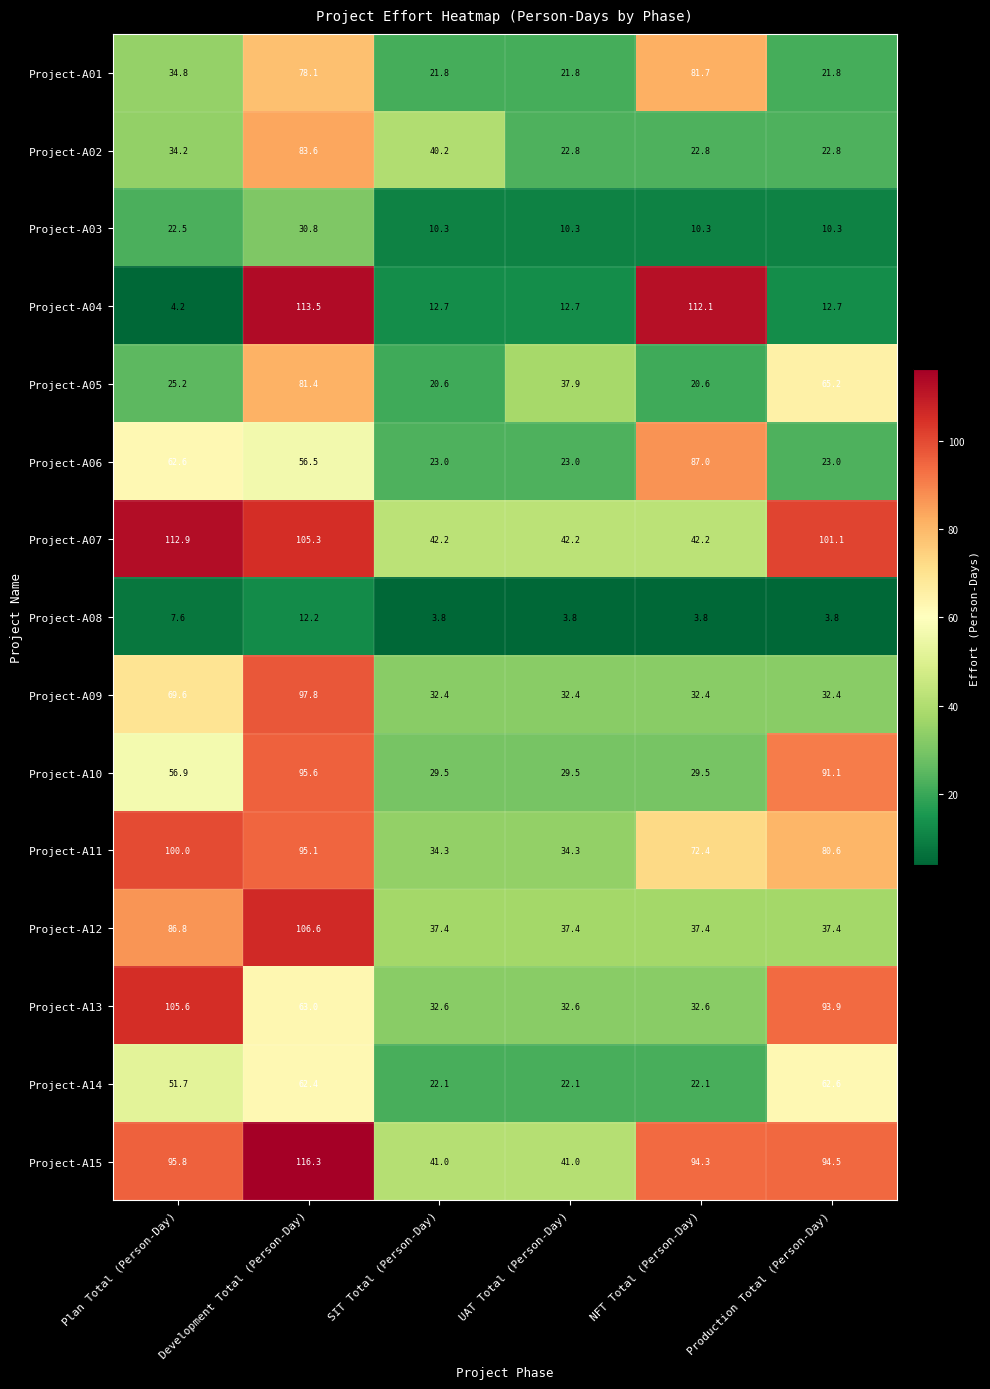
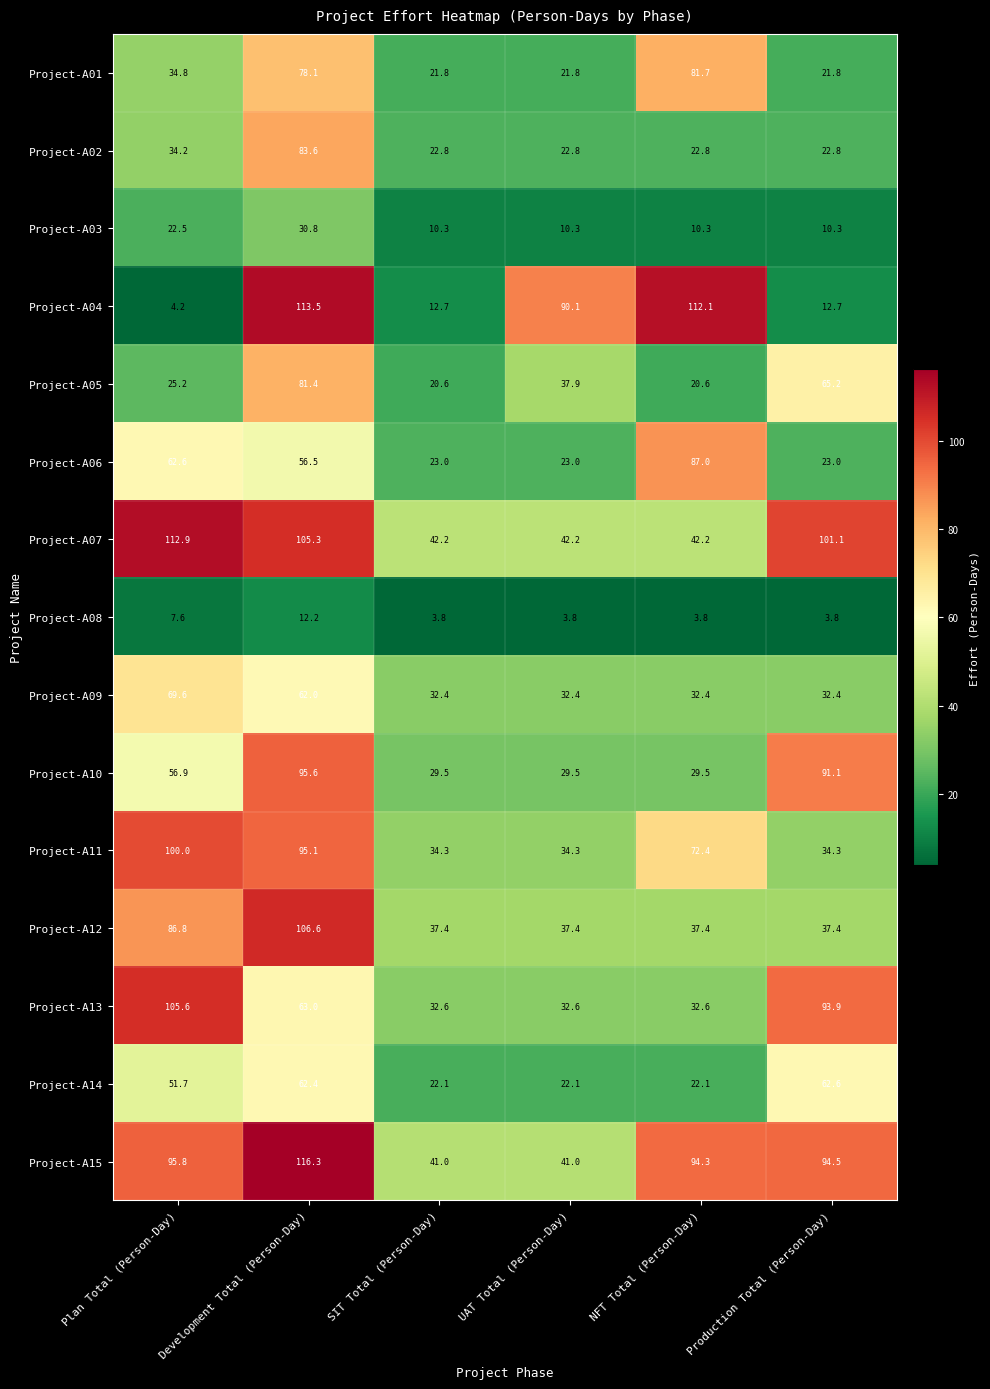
  {
    "Project-A01": {
      "Plan Total (Person-Day)": 34.8,
      "Development Total (Person-Day)": 78.1,
      "SIT Total (Person-Day)": 21.8,
      "UAT Total (Person-Day)": 21.8,
      "NFT Total (Person-Day)": 81.7,
      "Production Total (Person-Day)": 21.8
    },
    "Project-A02": {
      "Plan Total (Person-Day)": 34.2,
      "Development Total (Person-Day)": 83.6,
-     "SIT Total (Person-Day)": 40.2,
+     "SIT Total (Person-Day)": 22.8,
      "UAT Total (Person-Day)": 22.8,
      "NFT Total (Person-Day)": 22.8,
      "Production Total (Person-Day)": 22.8
    },
    "Project-A03": {
      "Plan Total (Person-Day)": 22.5,
      "Development Total (Person-Day)": 30.8,
      "SIT Total (Person-Day)": 10.3,
      "UAT Total (Person-Day)": 10.3,
      "NFT Total (Person-Day)": 10.3,
      "Production Total (Person-Day)": 10.3
    },
    "Project-A04": {
      "Plan Total (Person-Day)": 4.2,
      "Development Total (Person-Day)": 113.5,
      "SIT Total (Person-Day)": 12.7,
-     "UAT Total (Person-Day)": 12.7,
+     "UAT Total (Person-Day)": 90.1,
      "NFT Total (Person-Day)": 112.1,
      "Production Total (Person-Day)": 12.7
    },
    "Project-A05": {
      "Plan Total (Person-Day)": 25.2,
      "Development Total (Person-Day)": 81.4,
      "SIT Total (Person-Day)": 20.6,
      "UAT Total (Person-Day)": 37.9,
      "NFT Total (Person-Day)": 20.6,
      "Production Total (Person-Day)": 65.2
    },
    "Project-A06": {
      "Plan Total (Person-Day)": 62.6,
      "Development Total (Person-Day)": 56.5,
      "SIT Total (Person-Day)": 23.0,
      "UAT Total (Person-Day)": 23.0,
      "NFT Total (Person-Day)": 87.0,
      "Production Total (Person-Day)": 23.0
    },
    "Project-A07": {
      "Plan Total (Person-Day)": 112.9,
      "Development Total (Person-Day)": 105.3,
      "SIT Total (Person-Day)": 42.2,
      "UAT Total (Person-Day)": 42.2,
      "NFT Total (Person-Day)": 42.2,
      "Production Total (Person-Day)": 101.1
    },
    "Project-A08": {
      "Plan Total (Person-Day)": 7.6,
      "Development Total (Person-Day)": 12.2,
      "SIT Total (Person-Day)": 3.8,
      "UAT Total (Person-Day)": 3.8,
      "NFT Total (Person-Day)": 3.8,
      "Production Total (Person-Day)": 3.8
    },
    "Project-A09": {
      "Plan Total (Person-Day)": 69.6,
-     "Development Total (Person-Day)": 97.8,
+     "Development Total (Person-Day)": 62.0,
      "SIT Total (Person-Day)": 32.4,
      "UAT Total (Person-Day)": 32.4,
      "NFT Total (Person-Day)": 32.4,
      "Production Total (Person-Day)": 32.4
    },
    "Project-A10": {
      "Plan Total (Person-Day)": 56.9,
      "Development Total (Person-Day)": 95.6,
      "SIT Total (Person-Day)": 29.5,
      "UAT Total (Person-Day)": 29.5,
      "NFT Total (Person-Day)": 29.5,
      "Production Total (Person-Day)": 91.1
    },
    "Project-A11": {
      "Plan Total (Person-Day)": 100.0,
      "Development Total (Person-Day)": 95.1,
      "SIT Total (Person-Day)": 34.3,
      "UAT Total (Person-Day)": 34.3,
      "NFT Total (Person-Day)": 72.4,
-     "Production Total (Person-Day)": 80.6
+     "Production Total (Person-Day)": 34.3
    },
    "Project-A12": {
      "Plan Total (Person-Day)": 86.8,
      "Development Total (Person-Day)": 106.6,
      "SIT Total (Person-Day)": 37.4,
      "UAT Total (Person-Day)": 37.4,
      "NFT Total (Person-Day)": 37.4,
      "Production Total (Person-Day)": 37.4
    },
    "Project-A13": {
      "Plan Total (Person-Day)": 105.6,
      "Development Total (Person-Day)": 63.0,
      "SIT Total (Person-Day)": 32.6,
      "UAT Total (Person-Day)": 32.6,
      "NFT Total (Person-Day)": 32.6,
      "Production Total (Person-Day)": 93.9
    },
    "Project-A14": {
      "Plan Total (Person-Day)": 51.7,
      "Development Total (Person-Day)": 62.4,
      "SIT Total (Person-Day)": 22.1,
      "UAT Total (Person-Day)": 22.1,
      "NFT Total (Person-Day)": 22.1,
      "Production Total (Person-Day)": 62.6
    },
    "Project-A15": {
      "Plan Total (Person-Day)": 95.8,
      "Development Total (Person-Day)": 116.3,
      "SIT Total (Person-Day)": 41.0,
      "UAT Total (Person-Day)": 41.0,
      "NFT Total (Person-Day)": 94.3,
      "Production Total (Person-Day)": 94.5
    }
  }
